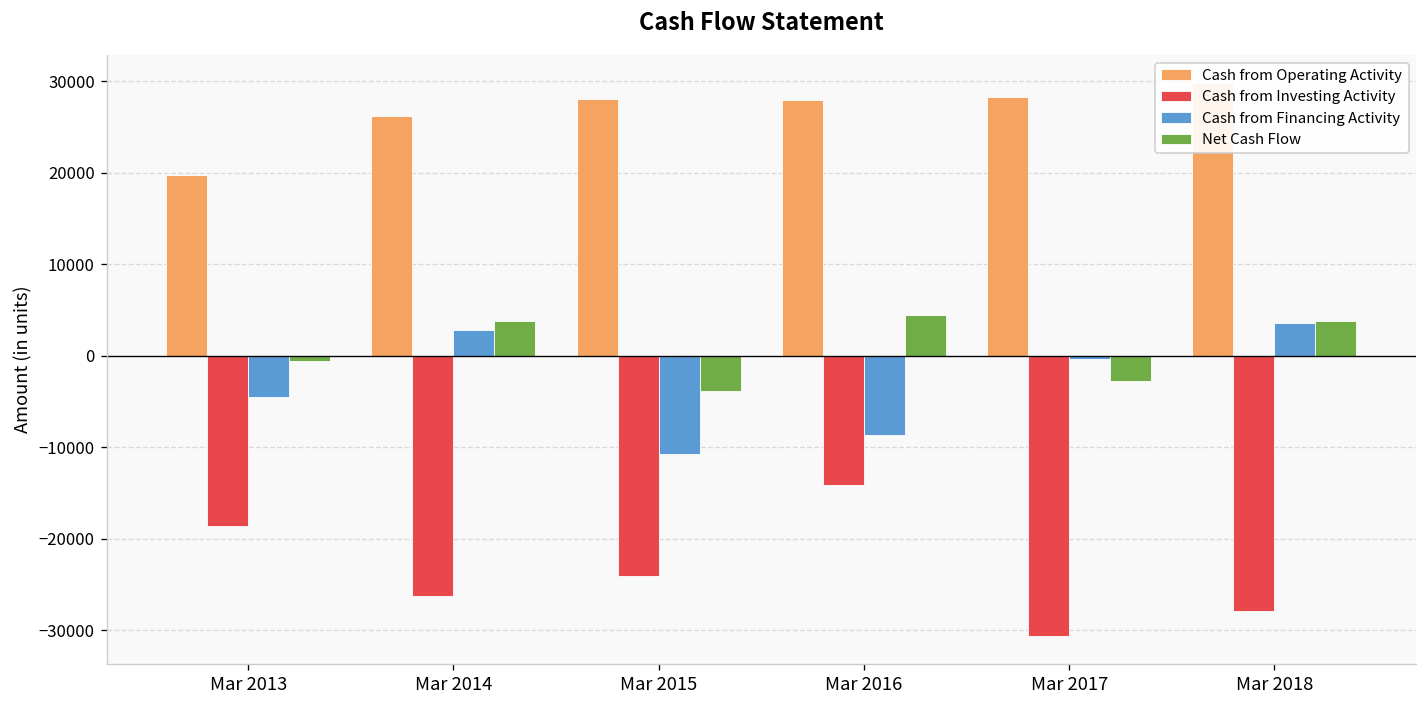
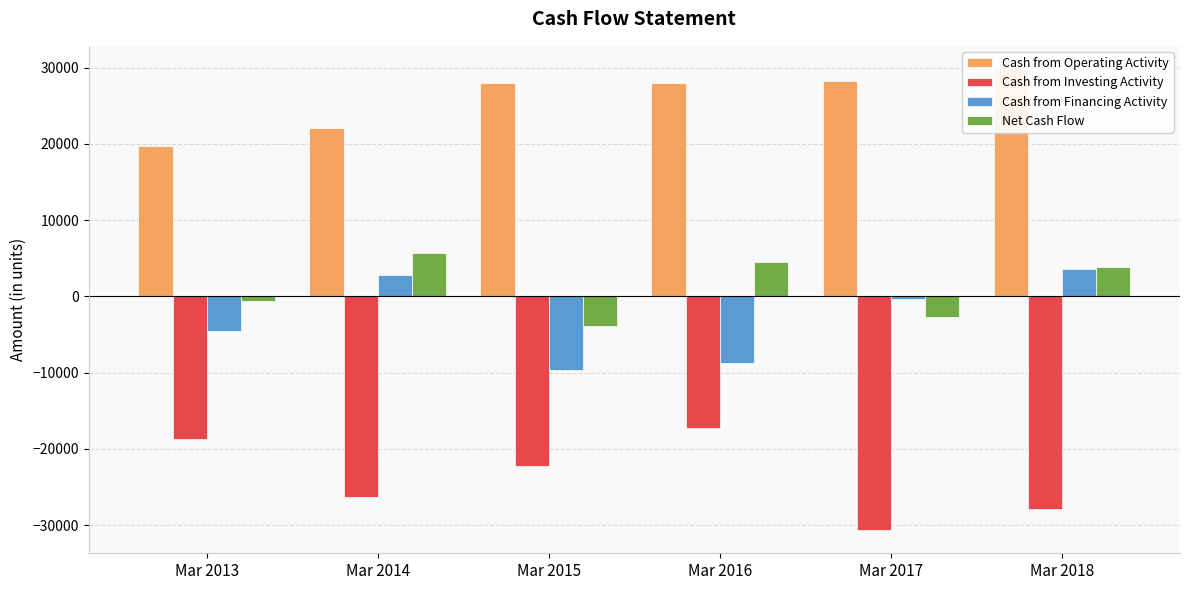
  {
    "Cash from Operating Activity": {
      "Mar 2013": 20000,
-     "Mar 2014": 26000,
+     "Mar 2014": 22000,
      "Mar 2015": 28000,
      "Mar 2016": 28000,
      "Mar 2017": 28000
    },
    "Cash from Investing Activity": {
      "Mar 2013": -19000,
      "Mar 2014": -26000,
-     "Mar 2015": -24000,
-     "Mar 2016": -14000,
+     "Mar 2015": -22000,
+     "Mar 2016": -17000,
      "Mar 2017": -31000,
      "Mar 2018": -28000
    },
    "Cash from Financing Activity": {
      "Mar 2013": -5000,
      "Mar 2014": 3000,
-     "Mar 2015": -11000,
+     "Mar 2015": -10000,
      "Mar 2016": -9000,
      "Mar 2017": 0,
      "Mar 2018": 4000
    },
    "Net Cash Flow": {
      "Mar 2013": -1000,
-     "Mar 2014": 4000,
+     "Mar 2014": 6000,
      "Mar 2015": -4000,
      "Mar 2016": 4000,
      "Mar 2017": -3000,
      "Mar 2018": 4000
    }
  }
